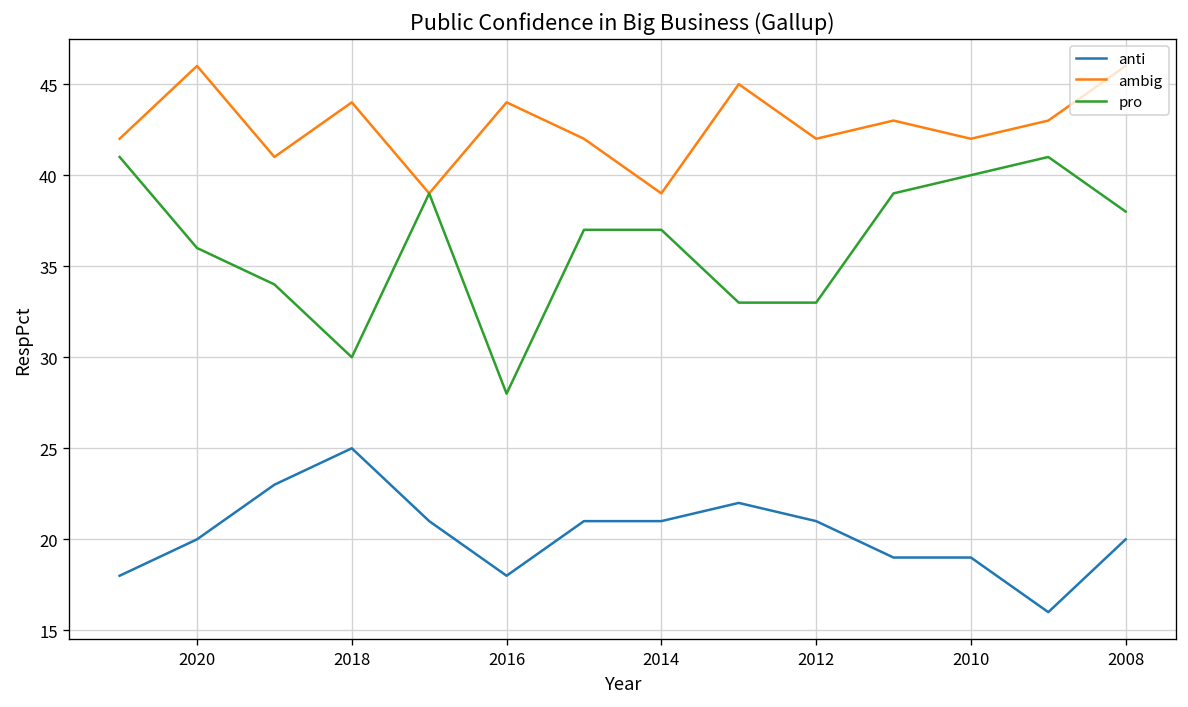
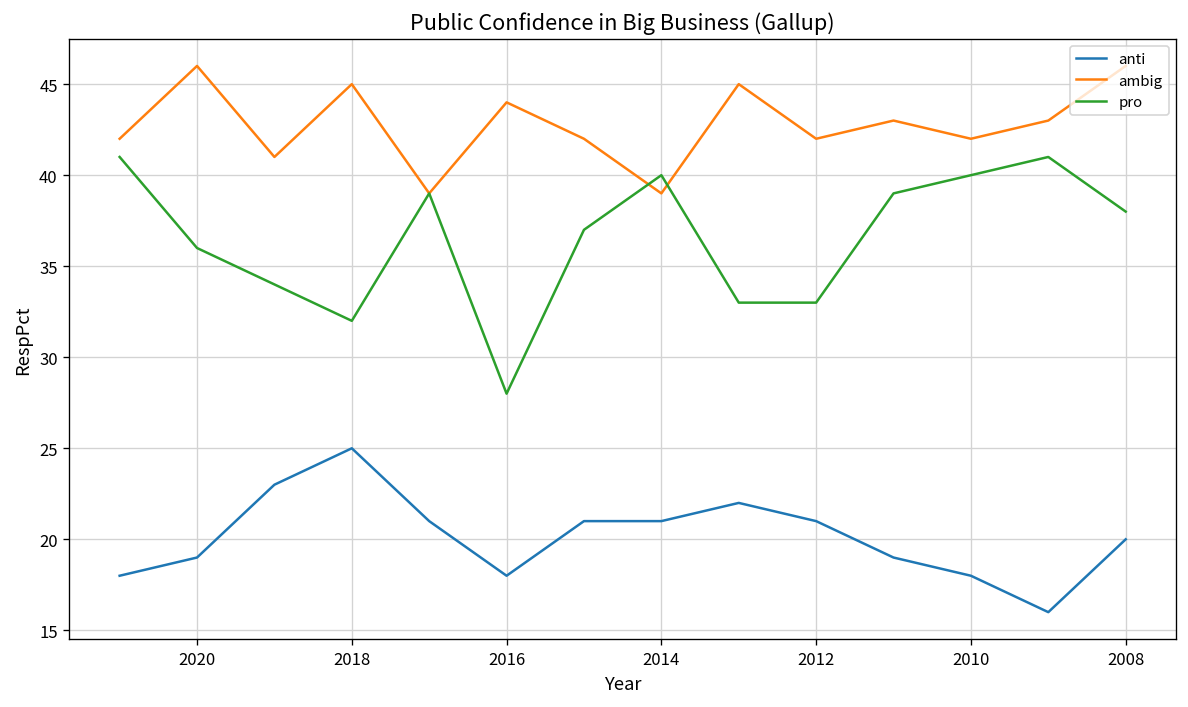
  {
    "anti": {
-     "2020": 20,
+     "2020": 19,
      "2018": 25,
      "2016": 18,
      "2014": 21,
      "2012": 21,
-     "2010": 19,
+     "2010": 18,
      "2008": 20
    },
    "ambig": {
      "2020": 46,
-     "2018": 44,
+     "2018": 45,
      "2016": 44,
      "2014": 39,
      "2012": 42,
      "2010": 42
    },
    "pro": {
      "2020": 36,
-     "2018": 30,
+     "2018": 32,
      "2016": 28,
-     "2014": 37,
+     "2014": 40,
      "2012": 33,
      "2010": 40,
      "2008": 38
    }
  }
